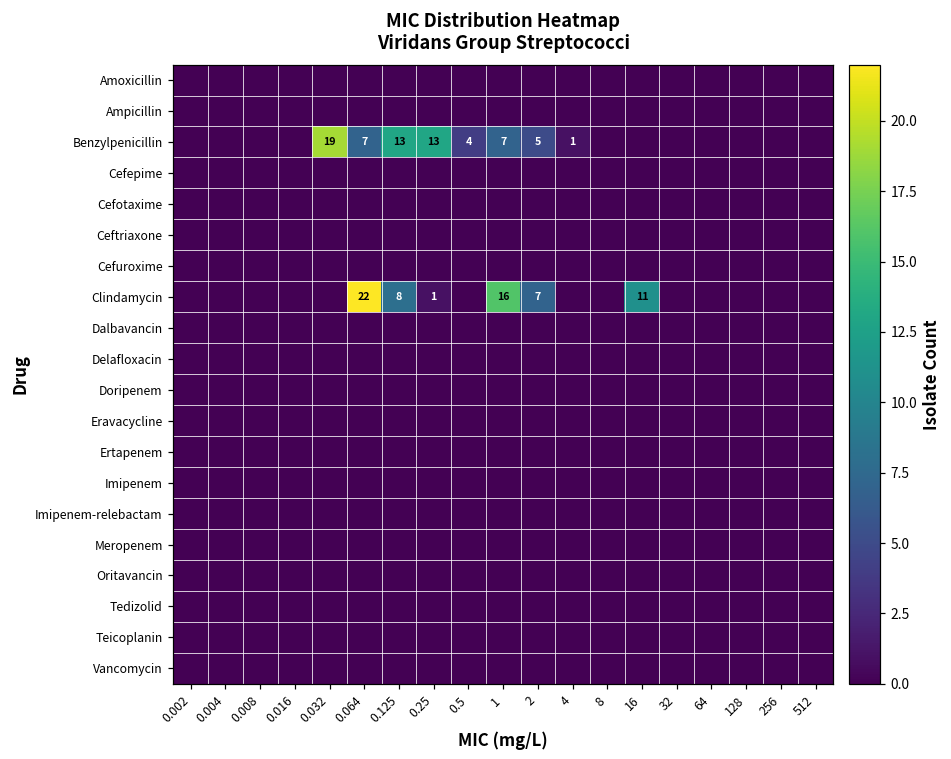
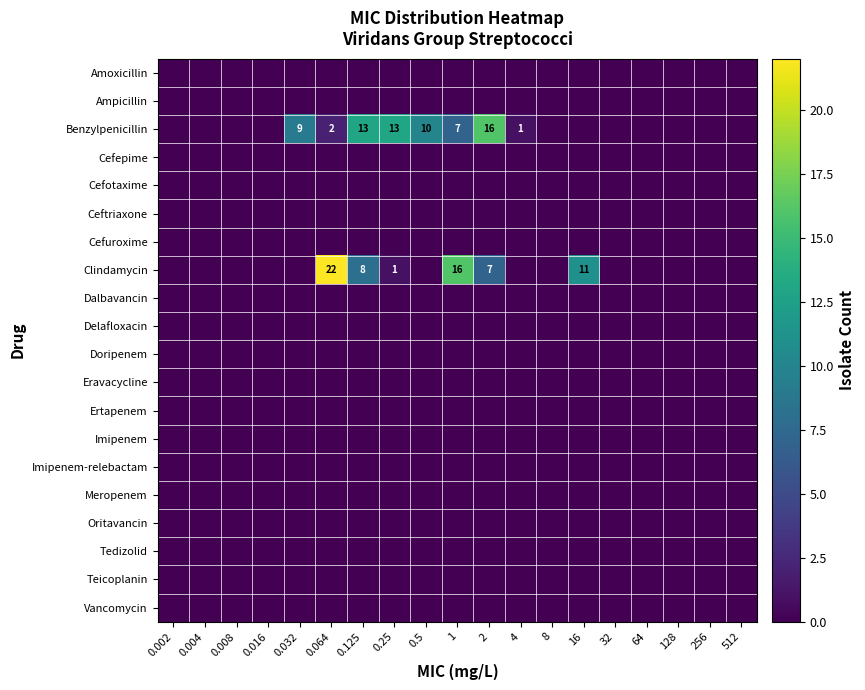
  {
    "Benzylpenicillin": {
-     "0.032": 19,
-     "0.064": 7,
+     "0.032": 9,
+     "0.064": 2,
      "0.125": 13,
      "0.25": 13,
-     "0.5": 4,
+     "0.5": 10,
      "1": 7,
-     "2": 5,
+     "2": 16,
      "4": 1
    },
    "Clindamycin": {
      "0.064": 22,
      "0.125": 8,
      "0.25": 1,
      "1": 16,
      "2": 7,
      "16": 11
    }
  }
